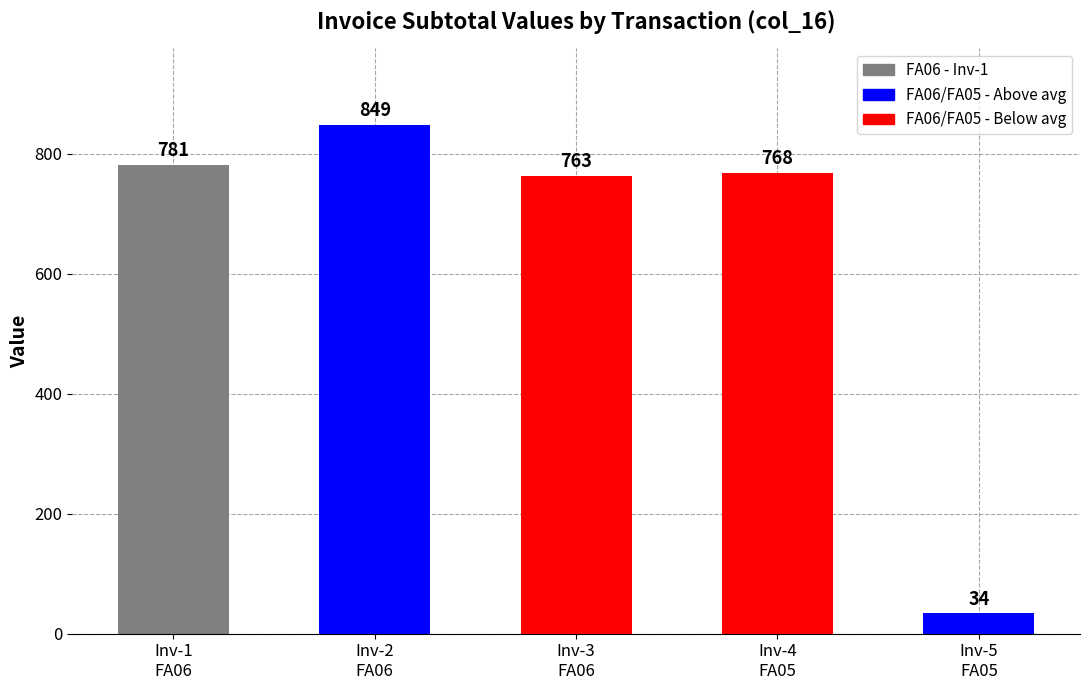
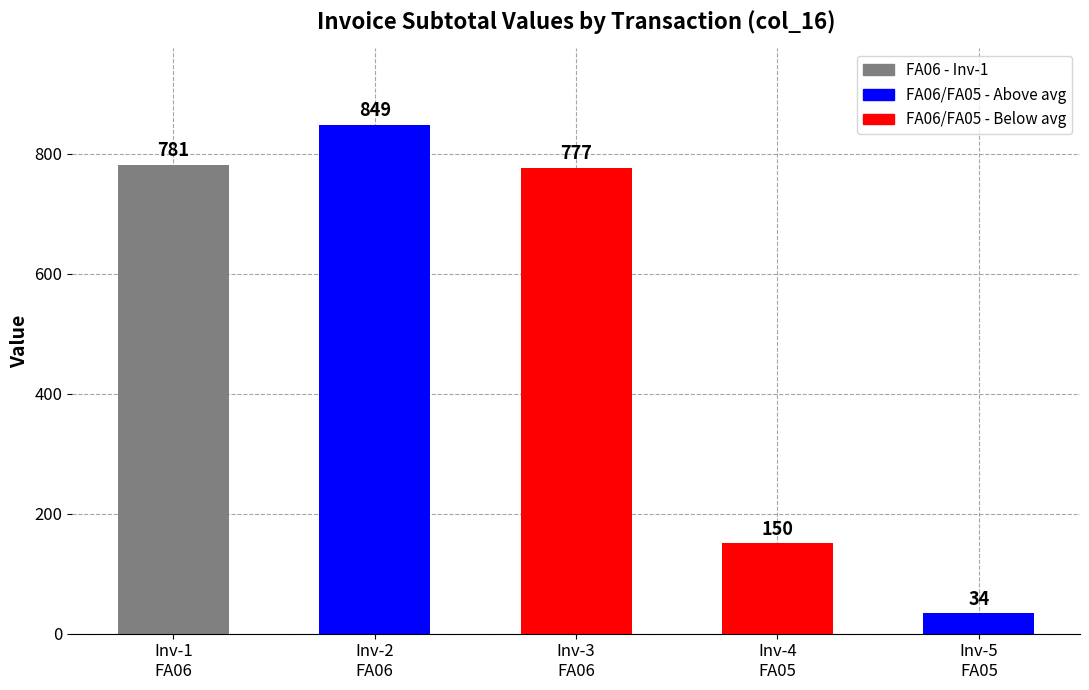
  {
    "Inv-1 FA06": 781,
    "Inv-2 FA06": 849,
-   "Inv-3 FA06": 763,
-   "Inv-4 FA05": 768,
+   "Inv-3 FA06": 777,
+   "Inv-4 FA05": 150,
    "Inv-5 FA05": 34
  }
